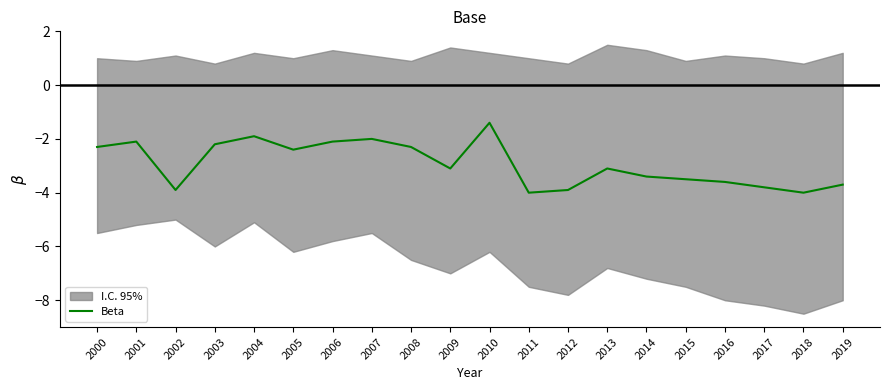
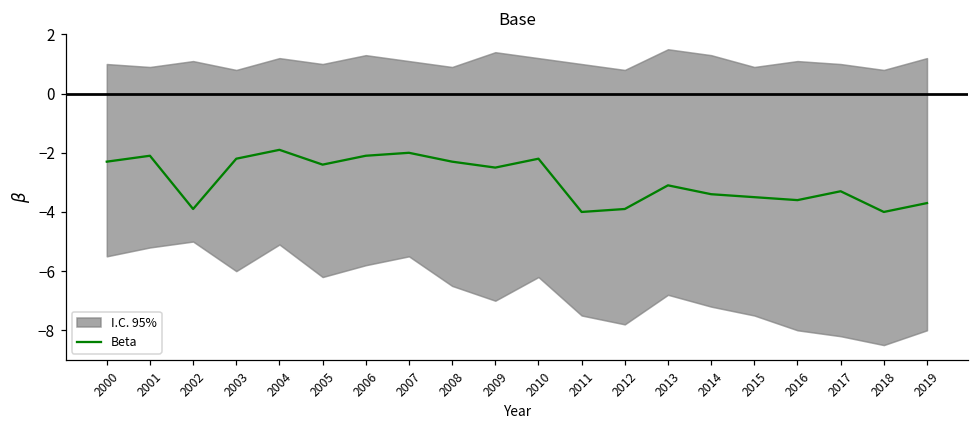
  {
    "Beta": {
      "2000": -2.3,
      "2001": -2.1,
      "2002": -3.9,
      "2003": -2.2,
      "2004": -1.9,
      "2005": -2.4,
      "2006": -2.1,
      "2007": -2.0,
      "2008": -2.3,
-     "2009": -3.1,
-     "2010": -1.4,
+     "2009": -2.5,
+     "2010": -2.2,
      "2011": -4.0,
      "2012": -3.9,
      "2013": -3.1,
      "2014": -3.4,
      "2015": -3.5,
      "2016": -3.6,
-     "2017": -3.8,
+     "2017": -3.3,
      "2018": -4.0,
      "2019": -3.7
    }
  }
